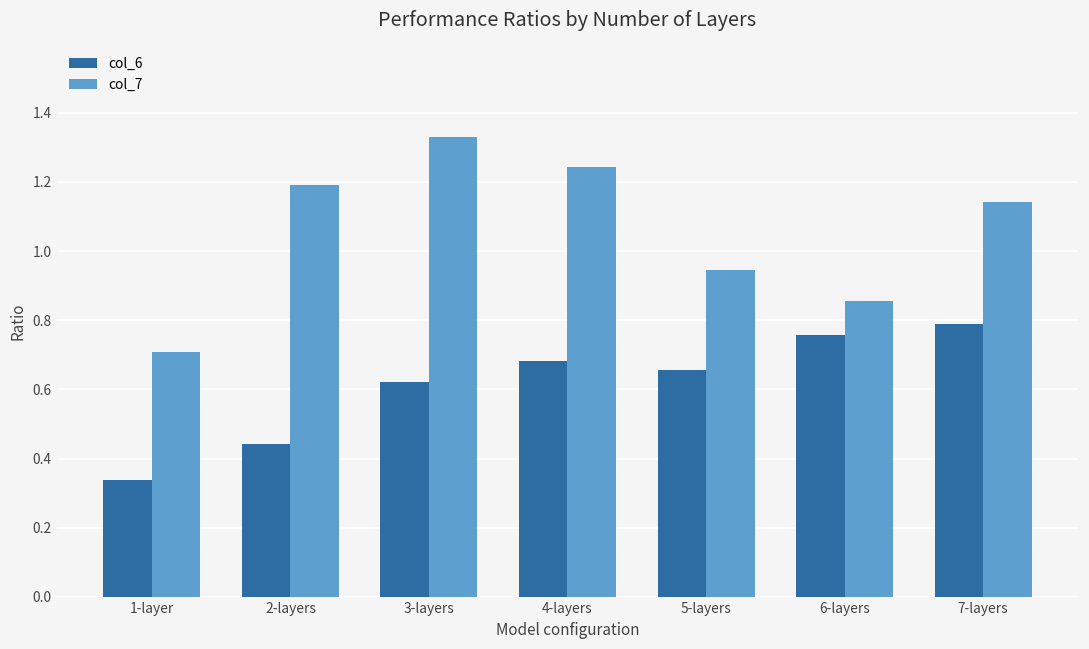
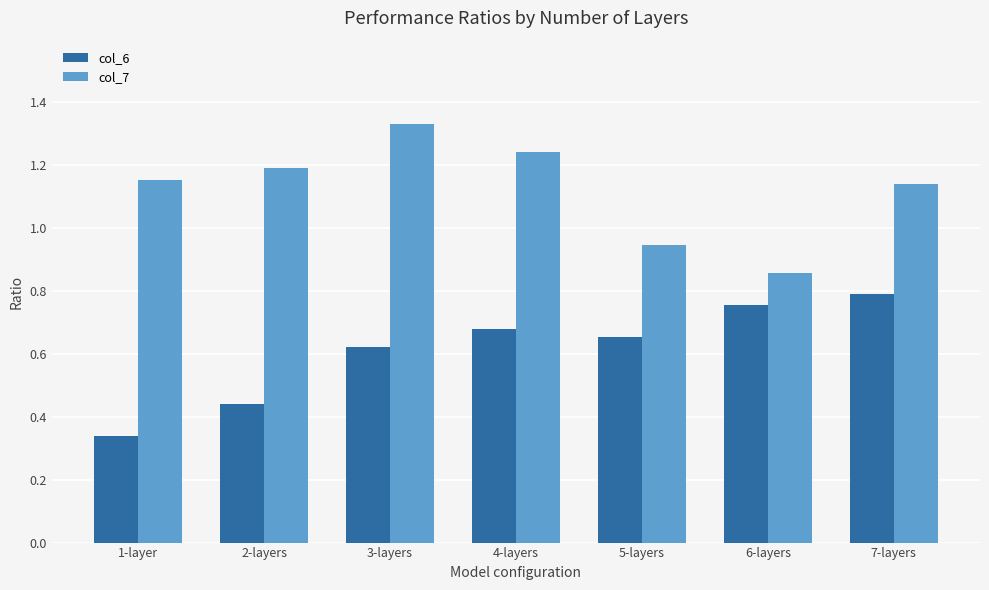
  {
    "col_6": {
      "1-layer": 0.34,
      "2-layers": 0.44,
      "3-layers": 0.62,
      "4-layers": 0.68,
      "5-layers": 0.66,
      "6-layers": 0.76,
      "7-layers": 0.79
    },
    "col_7": {
-     "1-layer": 0.71,
+     "1-layer": 1.15,
      "2-layers": 1.19,
      "3-layers": 1.33,
      "4-layers": 1.24,
      "5-layers": 0.95,
      "6-layers": 0.86,
      "7-layers": 1.14
    }
  }
